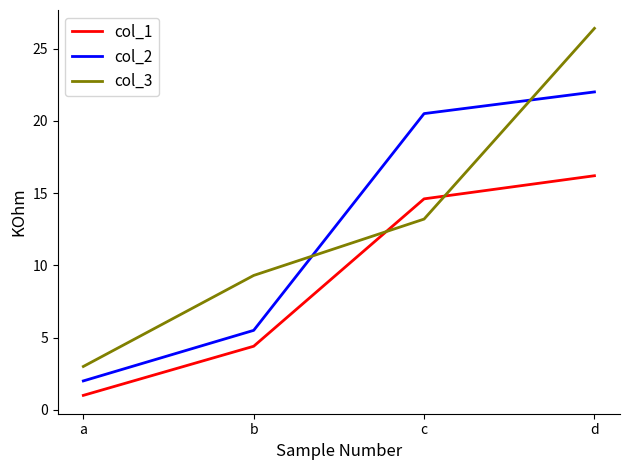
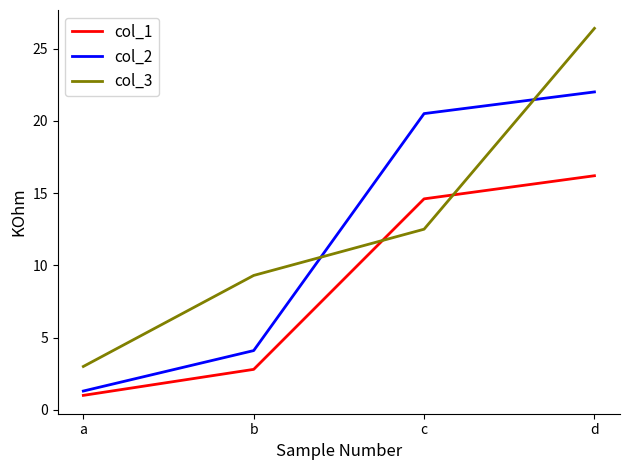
  {
    "col_1": {
      "a": 1.0,
-     "b": 4.4,
+     "b": 2.8,
      "c": 14.6,
      "d": 16.2
    },
    "col_2": {
-     "a": 2.0,
-     "b": 5.5,
+     "a": 1.3,
+     "b": 4.1,
      "c": 20.5,
      "d": 22.0
    },
    "col_3": {
      "a": 3.0,
      "b": 9.3,
-     "c": 13.2,
+     "c": 12.5,
      "d": 26.4
    }
  }
